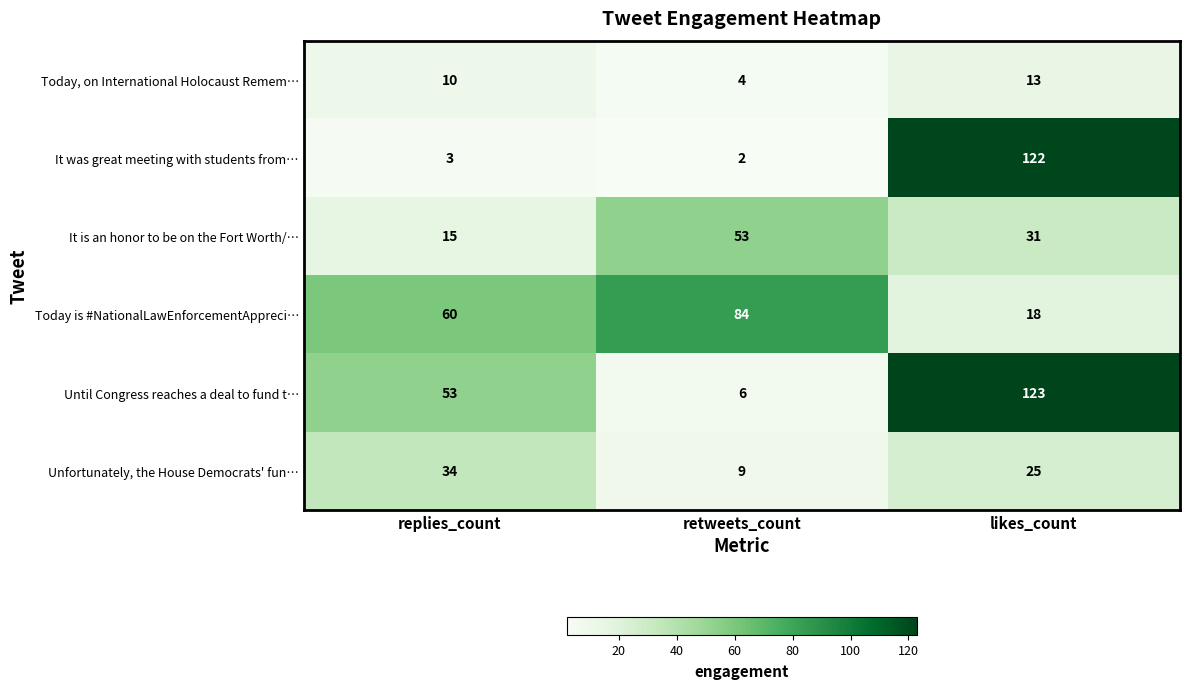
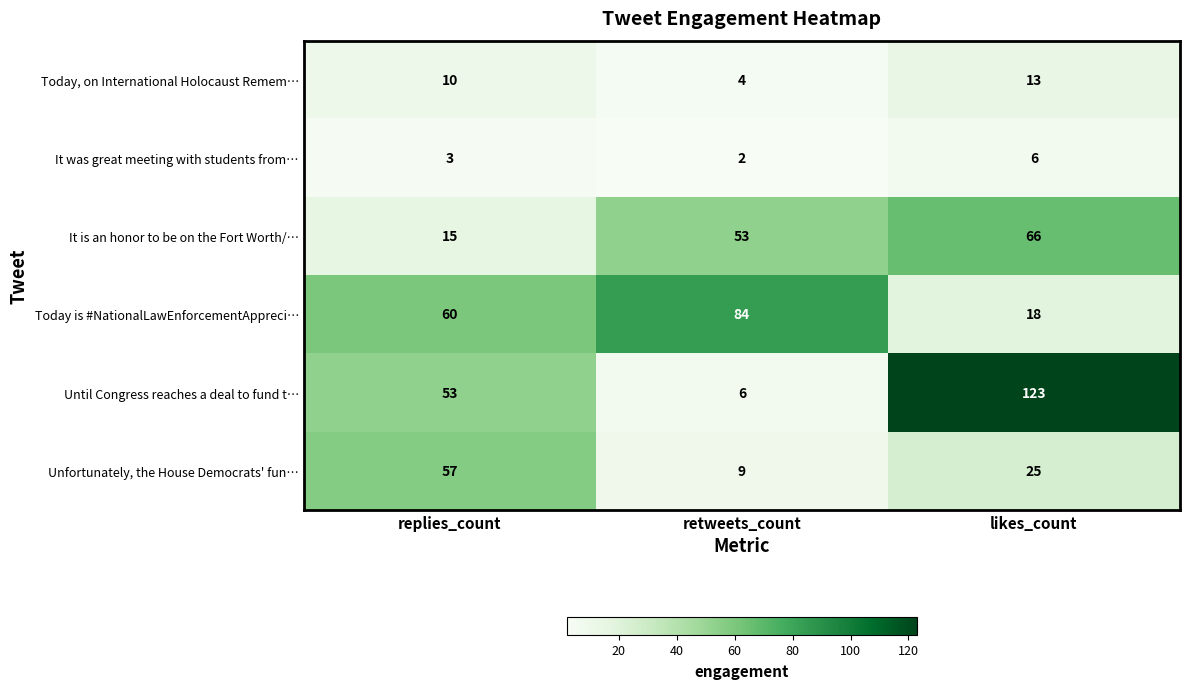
  {
    "Today, on International Holocaust Remem…": {
      "replies_count": 10,
      "retweets_count": 4,
      "likes_count": 13
    },
    "It was great meeting with students from…": {
      "replies_count": 3,
      "retweets_count": 2,
-     "likes_count": 122
+     "likes_count": 6
    },
    "It is an honor to be on the Fort Worth/…": {
      "replies_count": 15,
      "retweets_count": 53,
-     "likes_count": 31
+     "likes_count": 66
    },
    "Today is #NationalLawEnforcementAppreci…": {
      "replies_count": 60,
      "retweets_count": 84,
      "likes_count": 18
    },
    "Until Congress reaches a deal to fund t…": {
      "replies_count": 53,
      "retweets_count": 6,
      "likes_count": 123
    },
    "Unfortunately, the House Democrats' fun…": {
-     "replies_count": 34,
+     "replies_count": 57,
      "retweets_count": 9,
      "likes_count": 25
    }
  }
